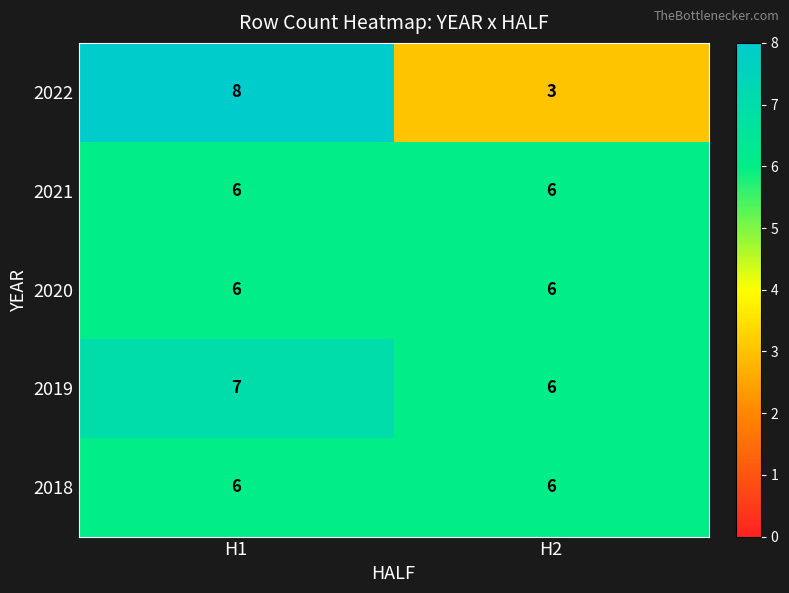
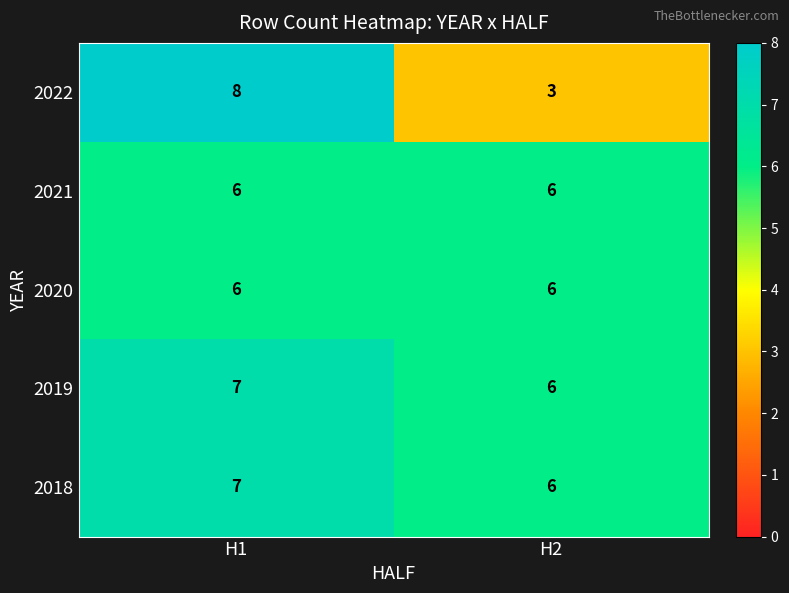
  {
    "2022": {
      "H1": 8,
      "H2": 3
    },
    "2021": {
      "H1": 6,
      "H2": 6
    },
    "2020": {
      "H1": 6,
      "H2": 6
    },
    "2019": {
      "H1": 7,
      "H2": 6
    },
    "2018": {
-     "H1": 6,
+     "H1": 7,
      "H2": 6
    }
  }
